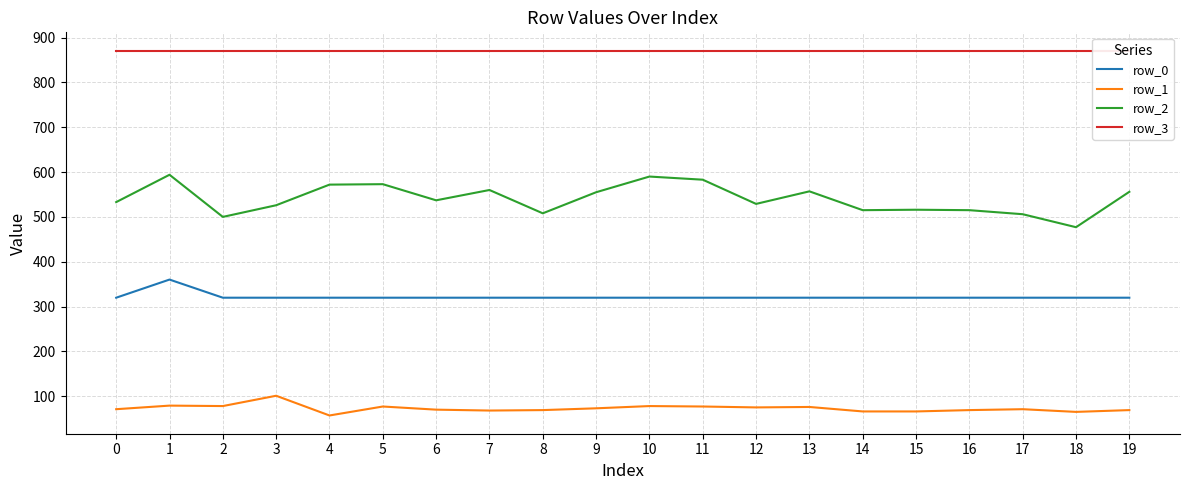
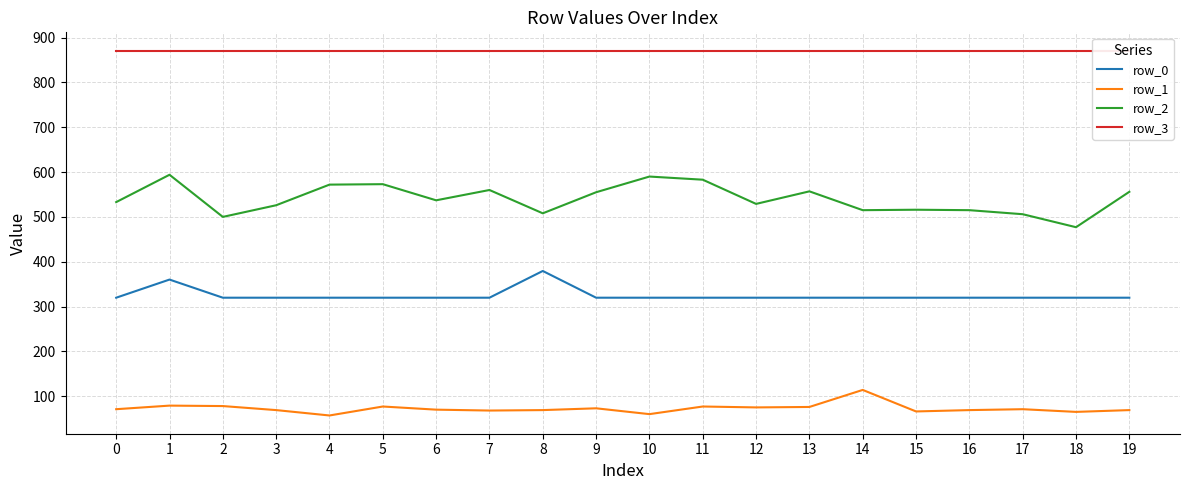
  {
    "row_0": {
      "0": 320,
      "1": 360,
      "2": 320,
      "3": 320,
      "4": 320,
      "5": 320,
      "6": 320,
      "7": 320,
-     "8": 320,
+     "8": 380,
      "9": 320,
      "10": 320,
      "11": 320,
      "12": 320,
      "13": 320,
      "14": 320,
      "15": 320,
      "16": 320,
      "17": 320,
      "18": 320,
      "19": 320
    },
    "row_1": {
      "0": 70,
      "1": 80,
      "2": 80,
-     "3": 100,
+     "3": 70,
      "4": 60,
      "5": 80,
      "6": 70,
      "7": 70,
      "8": 70,
      "9": 70,
-     "10": 80,
+     "10": 60,
      "11": 80,
      "12": 80,
      "13": 80,
-     "14": 70,
+     "14": 110,
      "15": 70,
      "16": 70,
      "17": 70,
      "18": 70,
      "19": 70
    },
    "row_2": {
      "0": 530,
      "1": 590,
      "2": 500,
      "3": 530,
      "4": 570,
      "5": 570,
      "6": 540,
      "7": 560,
      "8": 510,
      "9": 560,
      "10": 590,
      "11": 580,
      "12": 530,
      "13": 560,
      "14": 520,
      "15": 520,
      "16": 520,
      "17": 510,
      "18": 480,
      "19": 560
    },
    "row_3": {
      "0": 870,
      "1": 870,
      "2": 870,
      "3": 870,
      "4": 870,
      "5": 870,
      "6": 870,
      "7": 870,
      "8": 870,
      "9": 870,
      "10": 870,
      "11": 870,
      "12": 870,
      "13": 870,
      "14": 870,
      "15": 870,
      "16": 870,
      "17": 870,
      "18": 870
    }
  }
